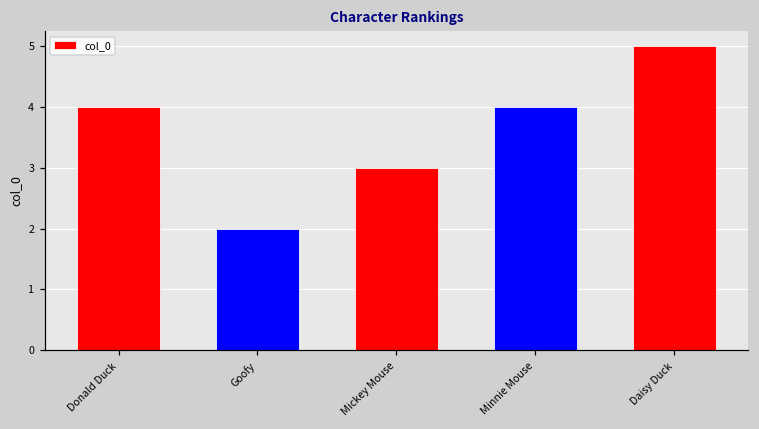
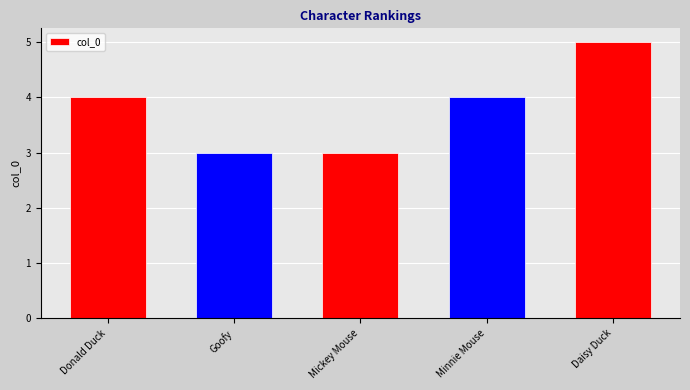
  {
    "Donald Duck": 4,
-   "Goofy": 2,
+   "Goofy": 3,
    "Mickey Mouse": 3,
    "Minnie Mouse": 4,
    "Daisy Duck": 5
  }
